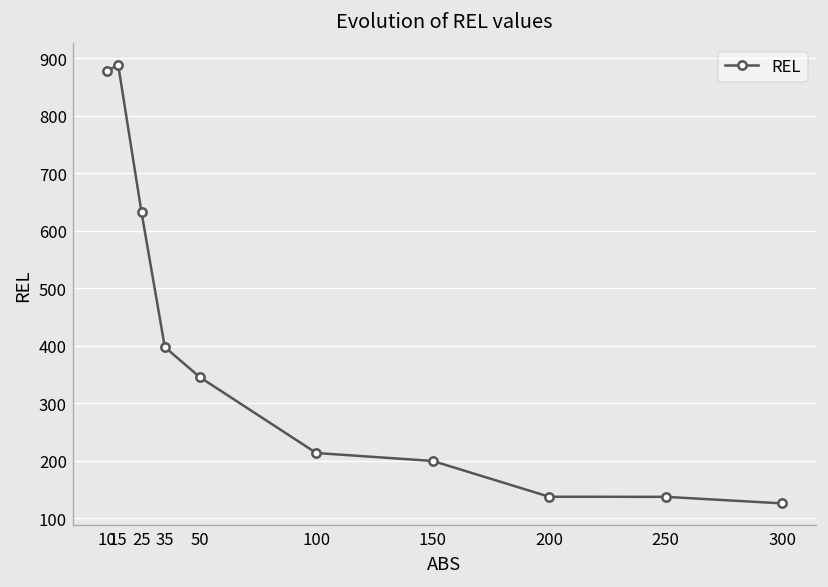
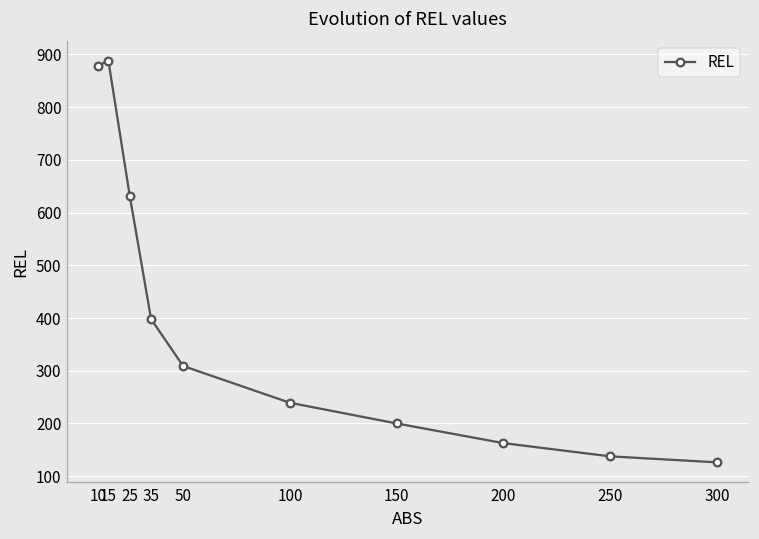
  {
    "25": 630,
    "35": 400,
-   "50": 350,
-   "100": 210,
+   "50": 310,
+   "100": 240,
    "150": 200,
-   "200": 140,
+   "200": 160,
    "250": 140,
    "300": 130
  }
